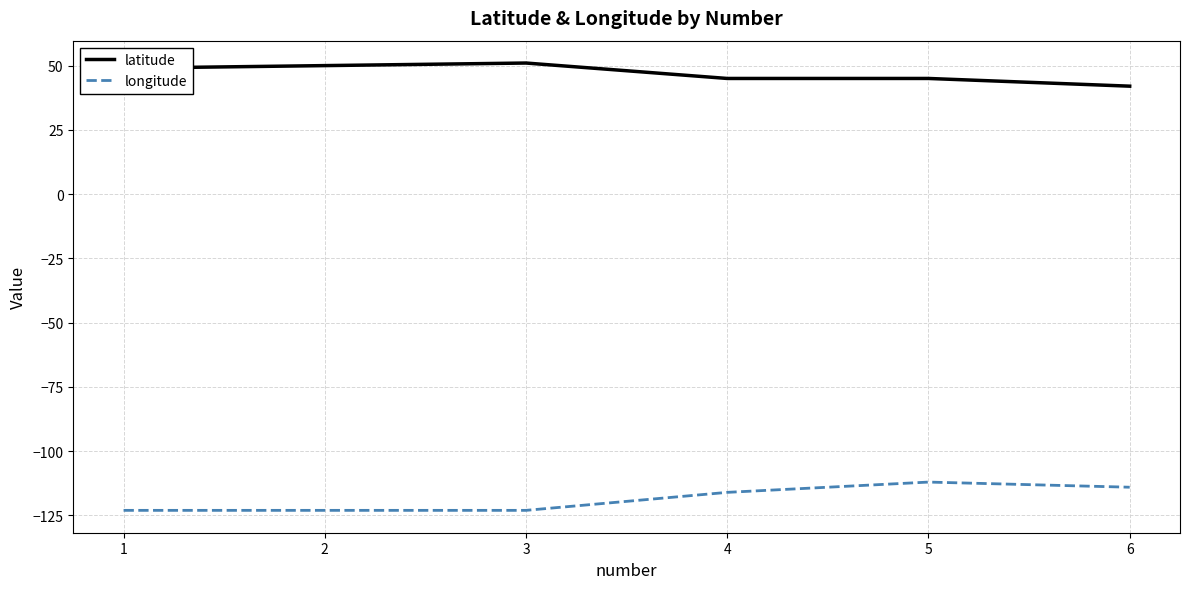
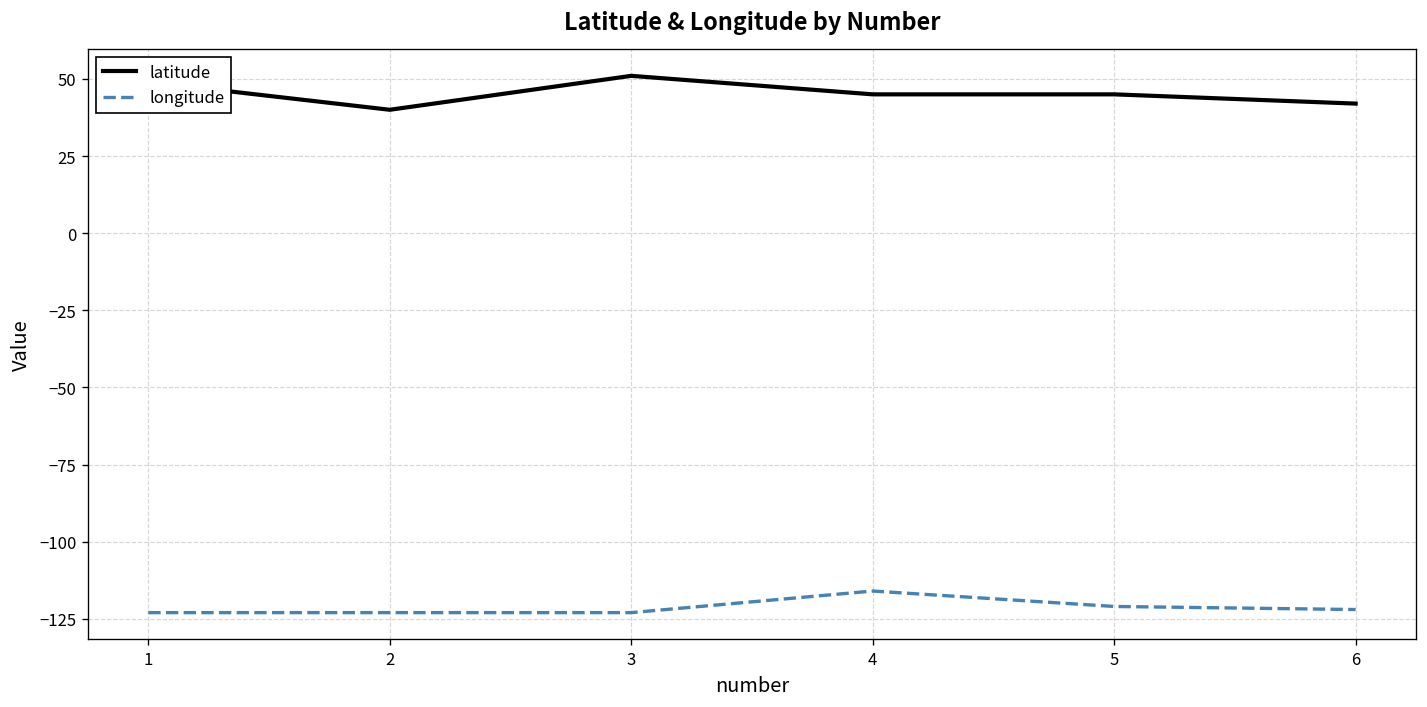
  {
    "latitude": {
-     "2": 50,
+     "2": 40,
      "3": 51,
      "4": 45,
      "5": 45,
      "6": 42
    },
    "longitude": {
      "1": -123,
      "2": -123,
      "3": -123,
      "4": -116,
-     "5": -112,
-     "6": -114
+     "5": -121,
+     "6": -122
    }
  }
